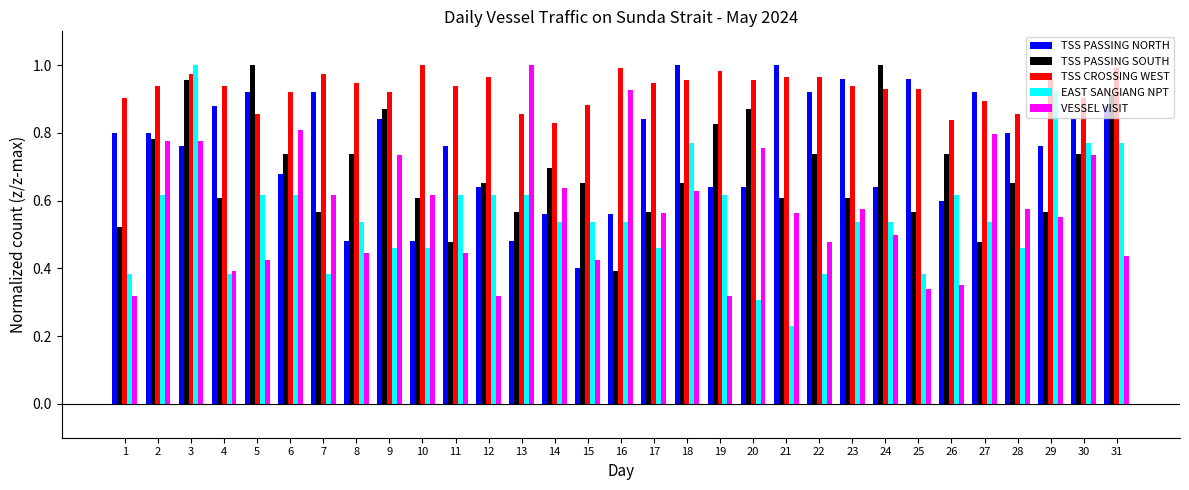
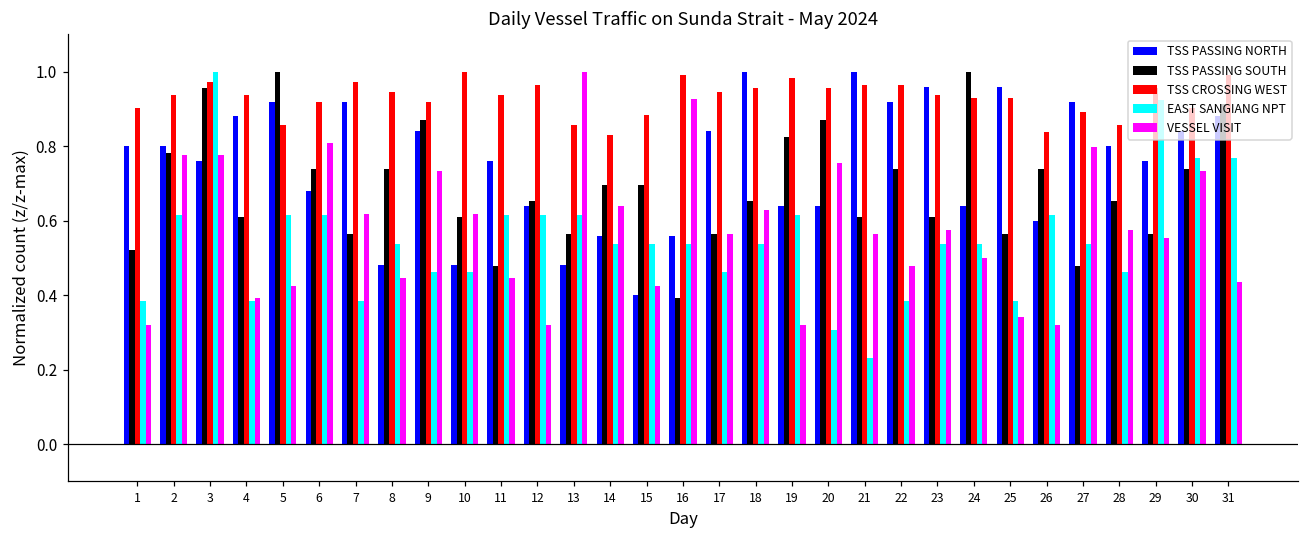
  {
    "TSS PASSING NORTH": {
      "1": 0.80,
      "2": 0.80,
      "3": 0.76,
      "4": 0.88,
      "5": 0.92,
      "6": 0.68,
      "7": 0.92,
      "8": 0.48,
      "9": 0.84,
      "10": 0.48,
      "11": 0.76,
      "12": 0.64,
      "13": 0.48,
      "14": 0.56,
      "15": 0.40,
      "16": 0.56,
      "17": 0.84,
      "18": 1.00,
      "19": 0.64,
      "20": 0.64,
      "21": 1.00,
      "22": 0.92,
      "23": 0.96,
      "24": 0.64,
      "25": 0.96,
      "26": 0.60,
      "27": 0.92,
      "28": 0.80,
      "29": 0.76,
      "30": 0.84
    },
    "TSS PASSING SOUTH": {
      "1": 0.52,
      "2": 0.78,
      "3": 0.96,
      "4": 0.61,
      "5": 1.00,
      "6": 0.74,
      "7": 0.57,
      "8": 0.74,
      "9": 0.87,
      "10": 0.61,
      "11": 0.48,
      "12": 0.65,
      "13": 0.57,
      "14": 0.70,
-     "15": 0.65,
+     "15": 0.70,
      "16": 0.39,
      "17": 0.57,
      "18": 0.65,
      "19": 0.83,
      "20": 0.87,
      "21": 0.61,
      "22": 0.74,
      "23": 0.61,
      "24": 1.00,
      "25": 0.57,
      "26": 0.74,
      "27": 0.48,
      "28": 0.65,
      "29": 0.57,
      "30": 0.74
    },
    "TSS CROSSING WEST": {
      "1": 0.90,
      "2": 0.94,
      "3": 0.97,
      "4": 0.94,
      "5": 0.86,
      "6": 0.92,
      "7": 0.97,
      "8": 0.95,
      "9": 0.92,
      "10": 1.00,
      "11": 0.94,
      "12": 0.96,
      "13": 0.86,
      "14": 0.83,
      "15": 0.88,
      "16": 0.99,
      "17": 0.95,
      "18": 0.96,
      "19": 0.98,
      "20": 0.96,
      "21": 0.96,
      "22": 0.96,
      "23": 0.94,
      "24": 0.93,
      "25": 0.93,
      "26": 0.84,
      "27": 0.89,
      "28": 0.86
    },
    "EAST SANGIANG NPT": {
      "1": 0.38,
      "2": 0.62,
      "3": 1.00,
      "4": 0.38,
      "5": 0.62,
      "6": 0.62,
      "7": 0.38,
      "8": 0.54,
      "9": 0.46,
      "10": 0.46,
      "11": 0.62,
      "12": 0.62,
      "13": 0.62,
      "14": 0.54,
      "15": 0.54,
      "16": 0.54,
      "17": 0.46,
-     "18": 0.77,
+     "18": 0.54,
      "19": 0.62,
      "20": 0.31,
      "21": 0.23,
      "22": 0.38,
      "23": 0.54,
      "24": 0.54,
      "25": 0.38,
      "26": 0.62,
      "27": 0.54,
      "28": 0.46,
      "30": 0.77,
      "31": 0.77
    },
    "VESSEL VISIT": {
      "1": 0.32,
      "2": 0.78,
      "3": 0.78,
      "4": 0.39,
      "5": 0.43,
      "6": 0.81,
      "7": 0.62,
      "8": 0.45,
      "9": 0.73,
      "10": 0.62,
      "11": 0.45,
      "12": 0.32,
      "13": 1.00,
      "14": 0.64,
      "15": 0.43,
      "16": 0.93,
      "17": 0.56,
      "18": 0.63,
      "19": 0.32,
      "20": 0.76,
      "21": 0.56,
      "22": 0.48,
      "23": 0.57,
      "24": 0.50,
      "25": 0.34,
-     "26": 0.35,
+     "26": 0.32,
      "27": 0.80,
      "28": 0.57,
      "29": 0.55,
      "30": 0.73,
      "31": 0.44
    }
  }
